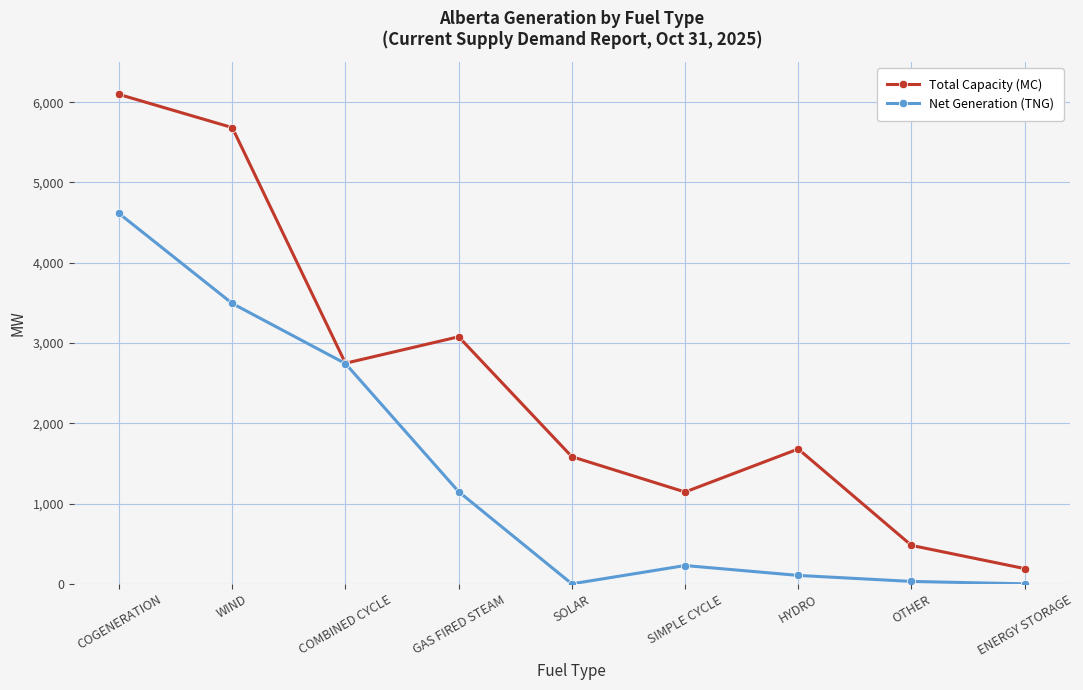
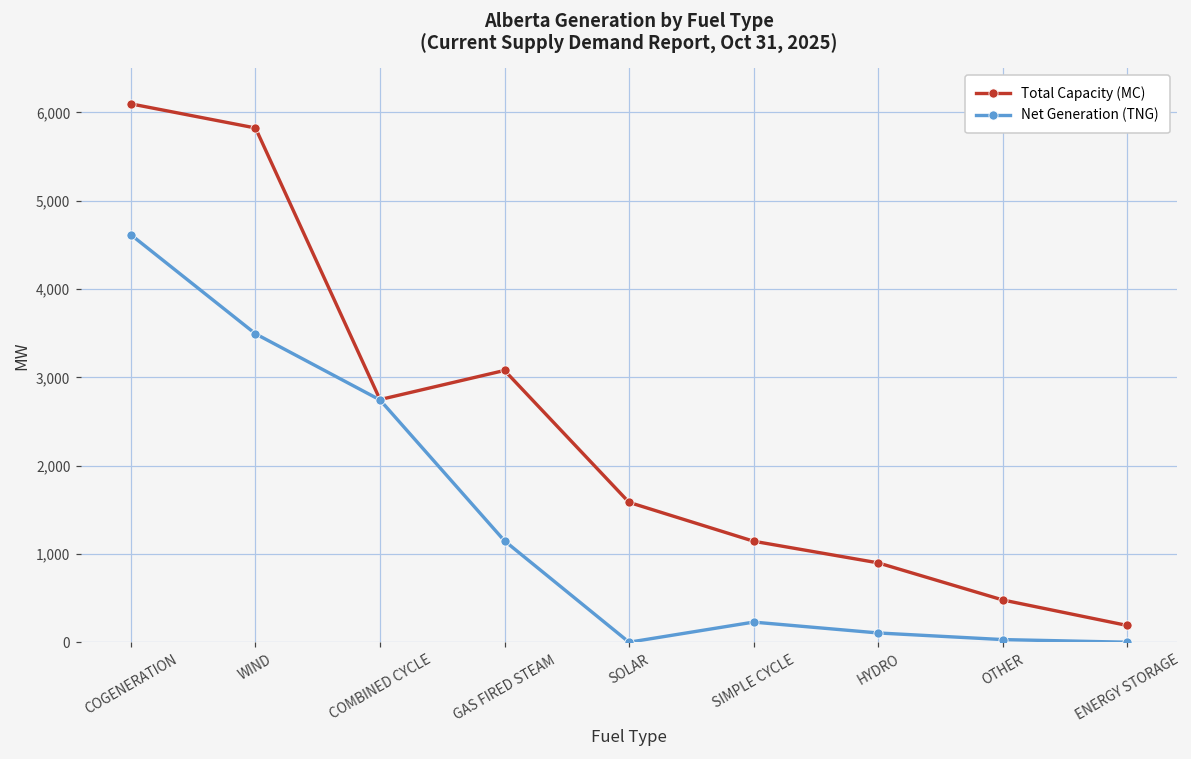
  {
    "Total Capacity (MC)": {
      "COGENERATION": "6,100",
-     "WIND": "5,700",
+     "WIND": "5,800",
      "GAS FIRED STEAM": "3,100",
      "SOLAR": "1,600",
      "SIMPLE CYCLE": "1,100",
-     "HYDRO": "1,700",
+     "HYDRO": "900",
      "OTHER": "500",
      "ENERGY STORAGE": "200"
    },
    "Net Generation (TNG)": {
      "COGENERATION": "4,600",
      "WIND": "3,500",
      "GAS FIRED STEAM": "1,100",
      "SOLAR": "0",
      "SIMPLE CYCLE": "200",
      "HYDRO": "100",
      "OTHER": "0",
      "ENERGY STORAGE": "0"
    }
  }
